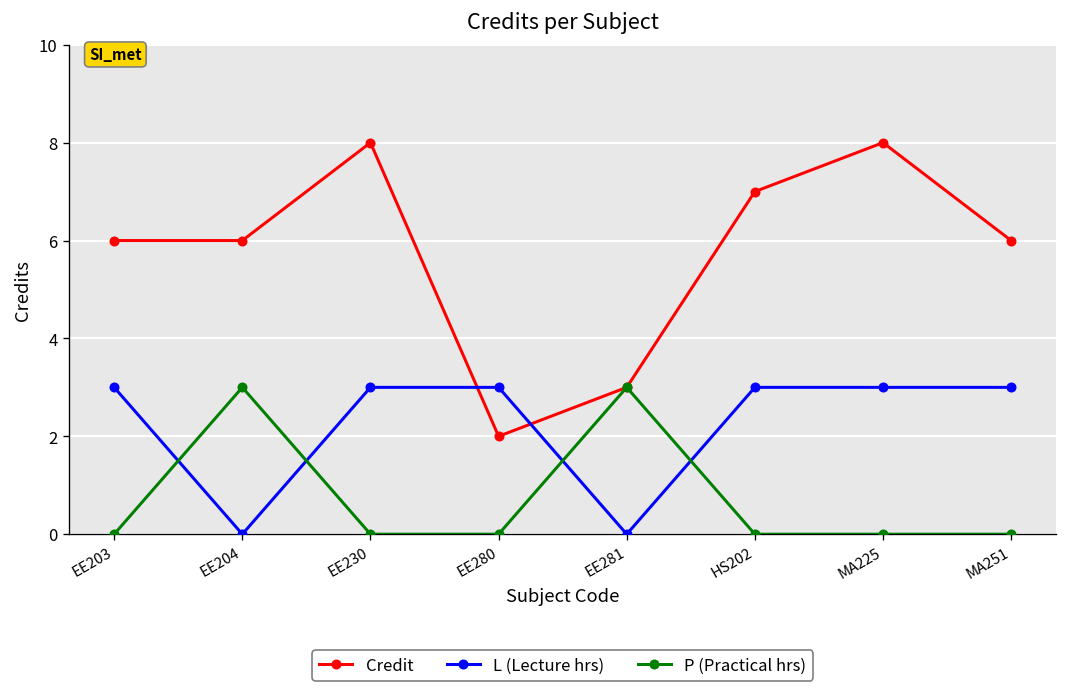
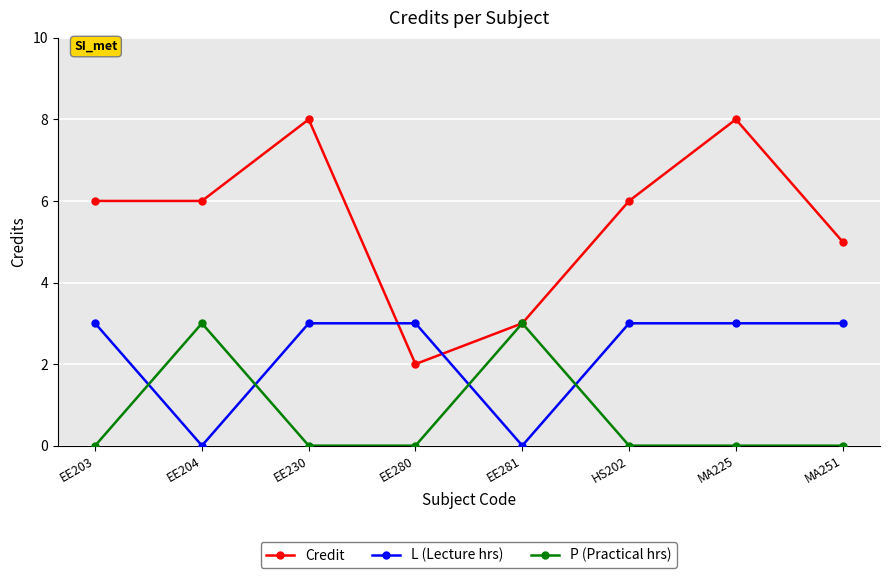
  {
    "Credit": {
      "EE203": 6,
      "EE204": 6,
      "EE230": 8,
      "EE280": 2,
-     "HS202": 7,
+     "HS202": 6,
      "MA225": 8,
-     "MA251": 6
+     "MA251": 5
    },
    "L (Lecture hrs)": {
      "EE203": 3,
      "EE204": 0,
      "EE230": 3,
      "EE280": 3,
      "EE281": 0,
      "HS202": 3,
      "MA225": 3,
      "MA251": 3
    },
    "P (Practical hrs)": {
      "EE203": 0,
      "EE204": 3,
      "EE230": 0,
      "EE280": 0,
      "HS202": 0,
      "MA225": 0,
      "MA251": 0
    }
  }
